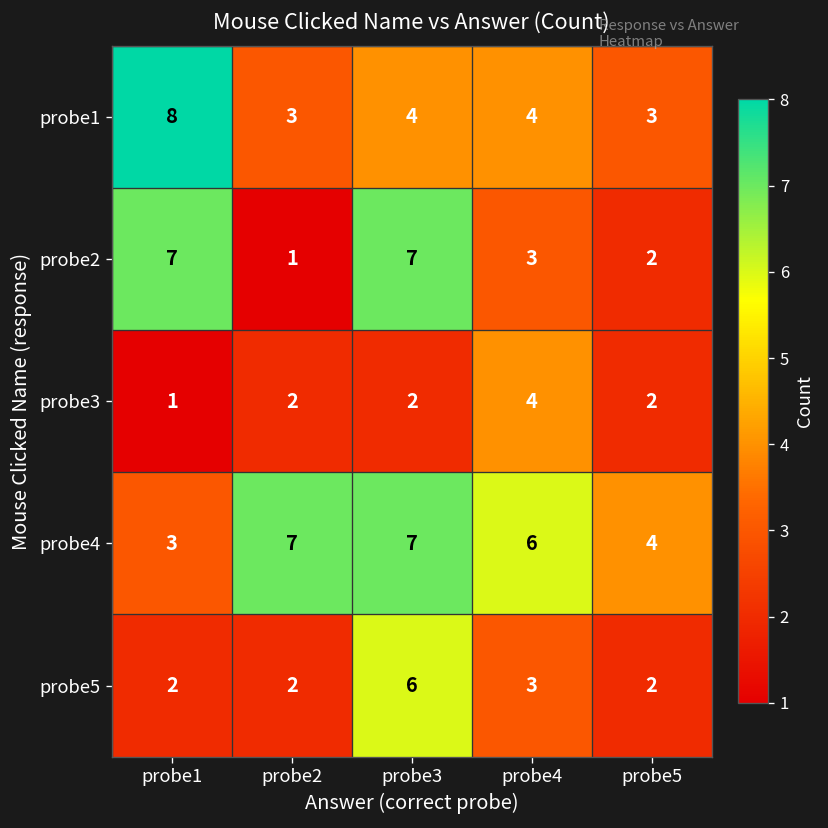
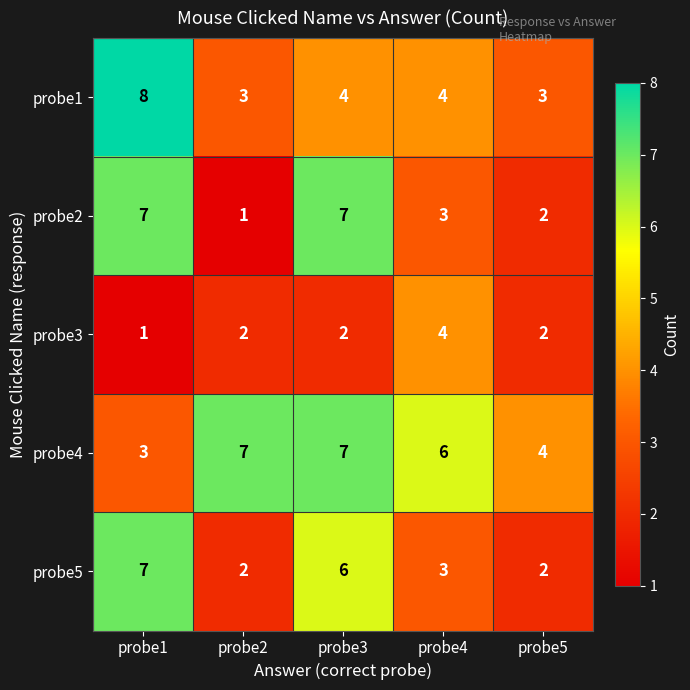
  {
    "probe1": {
      "probe1": 8,
      "probe2": 3,
      "probe3": 4,
      "probe4": 4,
      "probe5": 3
    },
    "probe2": {
      "probe1": 7,
      "probe2": 1,
      "probe3": 7,
      "probe4": 3,
      "probe5": 2
    },
    "probe3": {
      "probe1": 1,
      "probe2": 2,
      "probe3": 2,
      "probe4": 4,
      "probe5": 2
    },
    "probe4": {
      "probe1": 3,
      "probe2": 7,
      "probe3": 7,
      "probe4": 6,
      "probe5": 4
    },
    "probe5": {
-     "probe1": 2,
+     "probe1": 7,
      "probe2": 2,
      "probe3": 6,
      "probe4": 3,
      "probe5": 2
    }
  }
